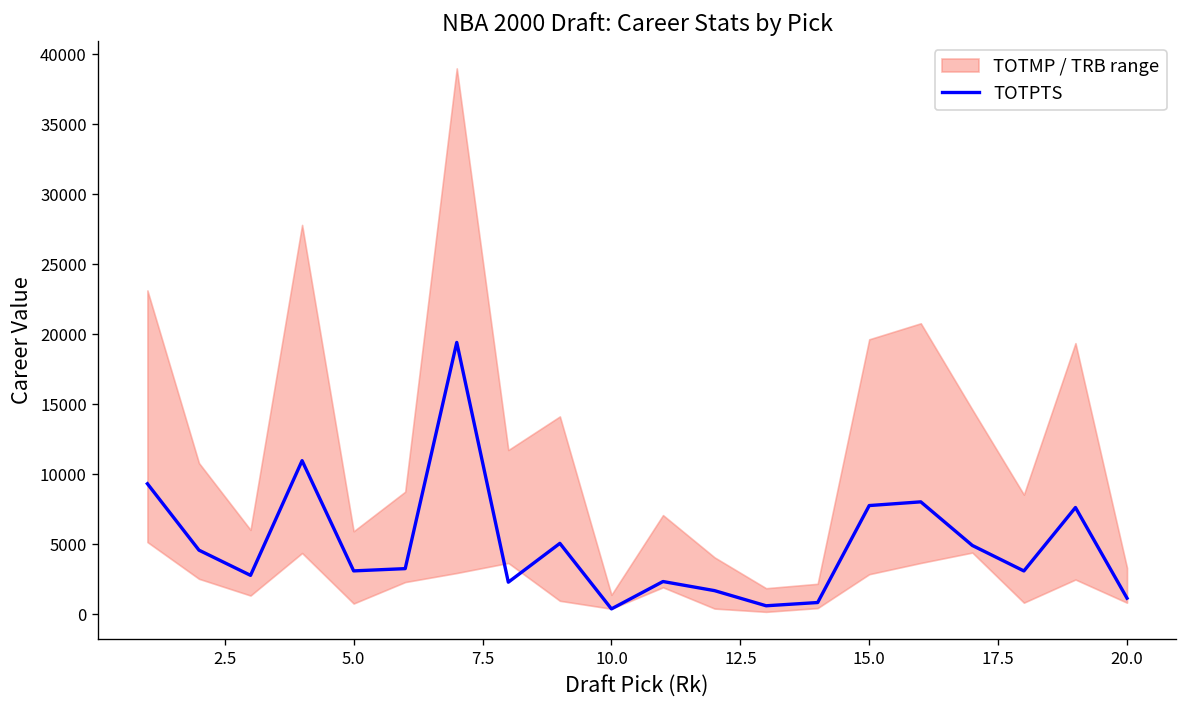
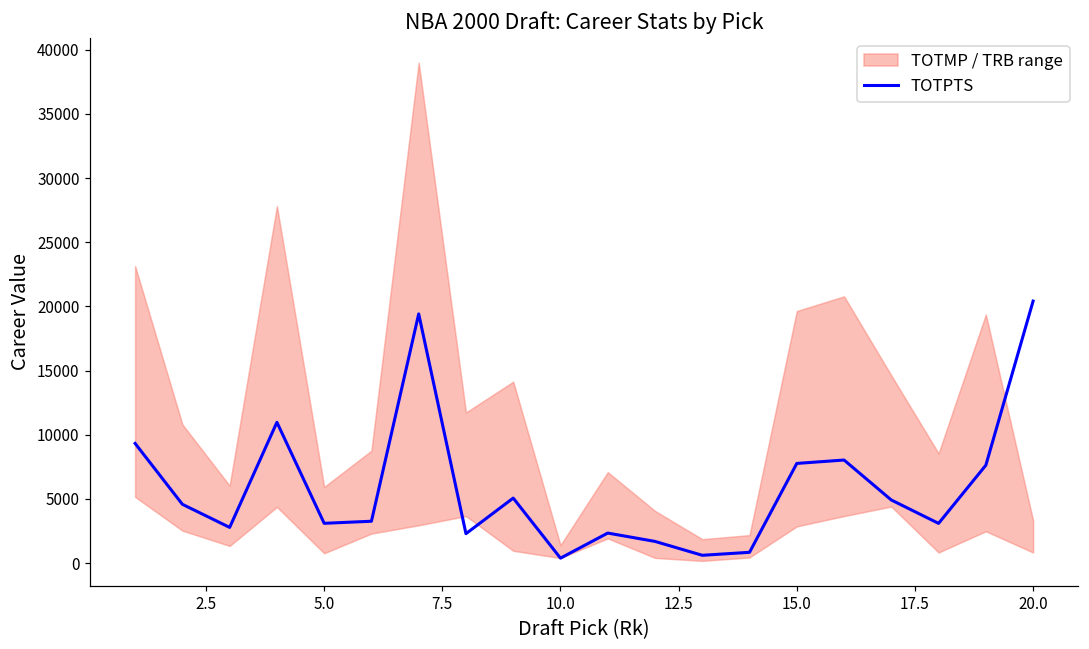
  {
    "TOTPTS": {
      "5.0": 3100,
      "10.0": 400,
      "15.0": 7800,
-     "20.0": 1200
+     "20.0": 20400
    }
  }
